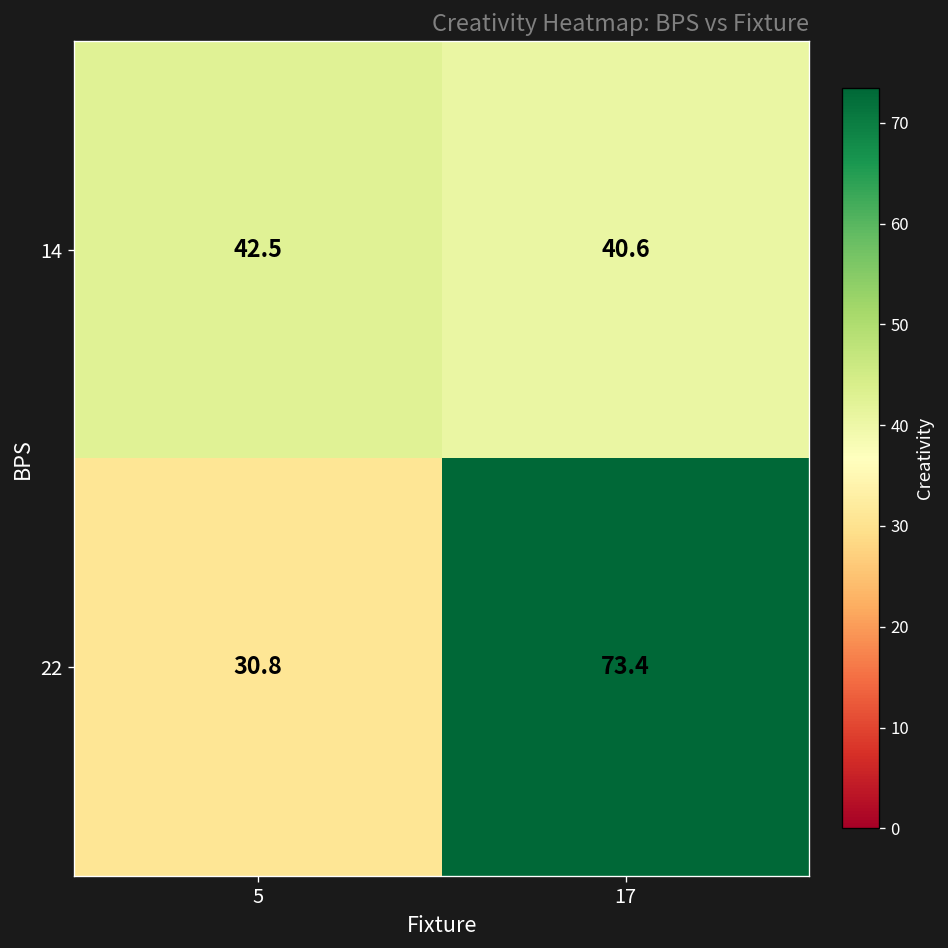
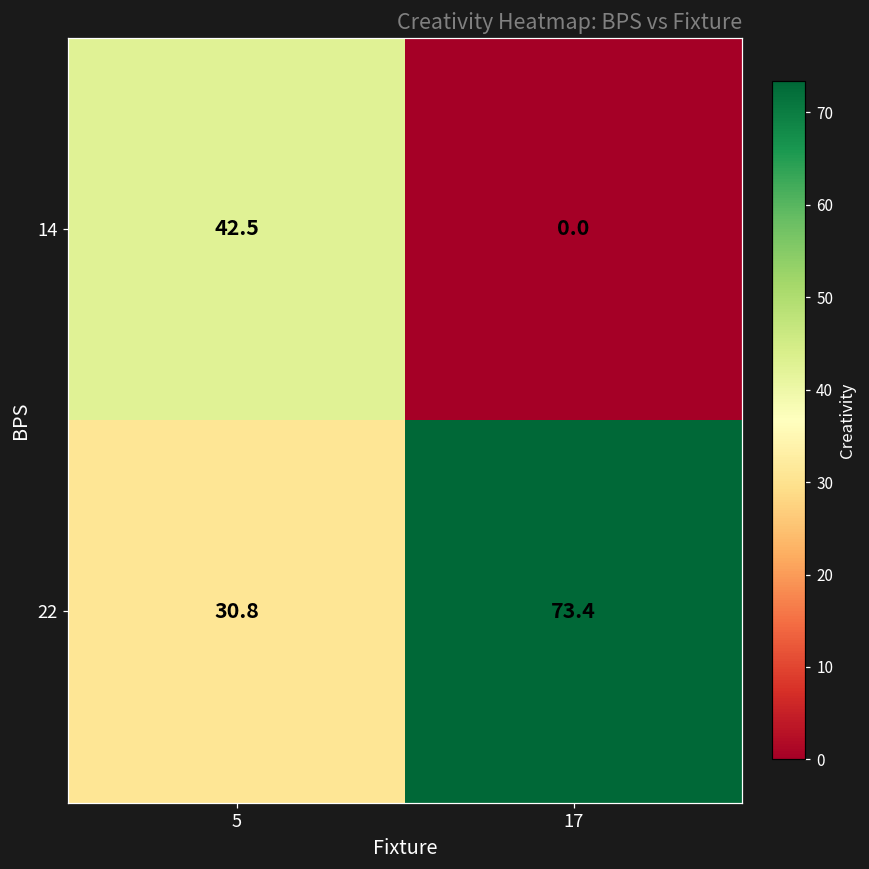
  {
    "14": {
      "5": 42.5,
-     "17": 40.6
+     "17": 0.0
    },
    "22": {
      "5": 30.8,
      "17": 73.4
    }
  }
